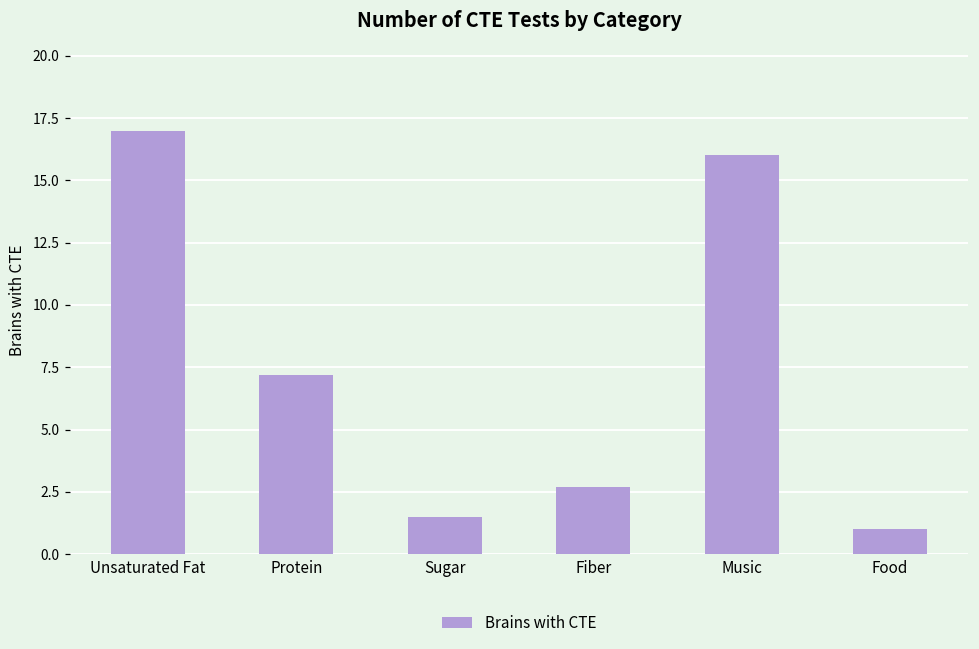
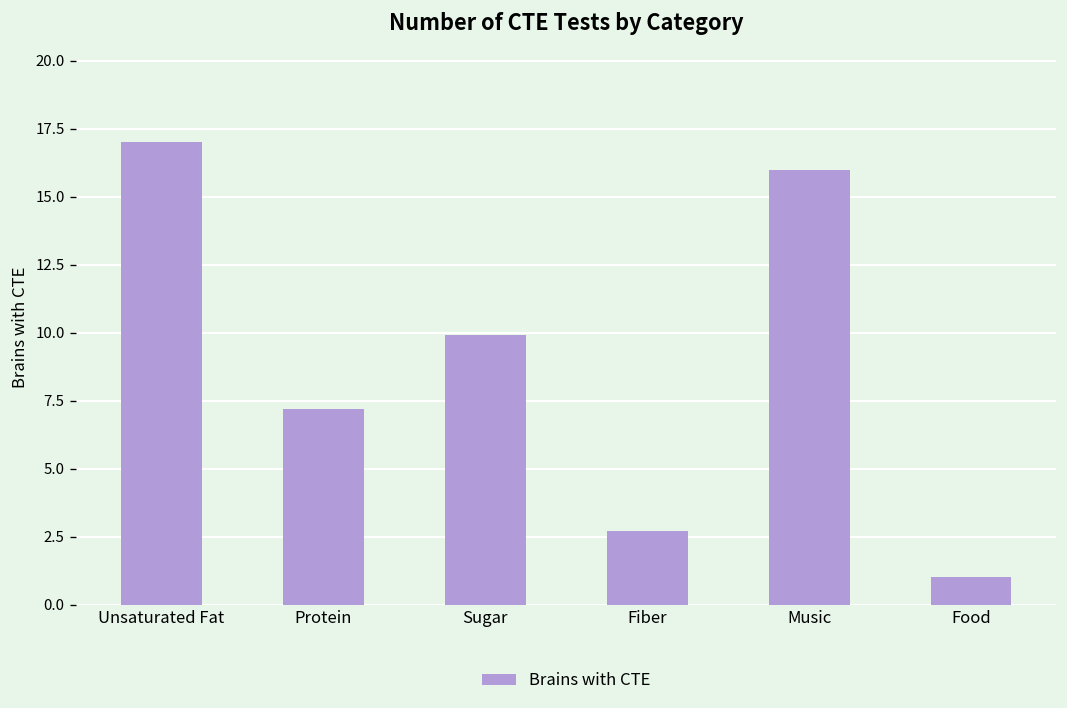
  {
    "Unsaturated Fat": 17.0,
    "Protein": 7.2,
-   "Sugar": 1.5,
+   "Sugar": 9.9,
    "Fiber": 2.7,
    "Music": 16.0,
    "Food": 1.0
  }
